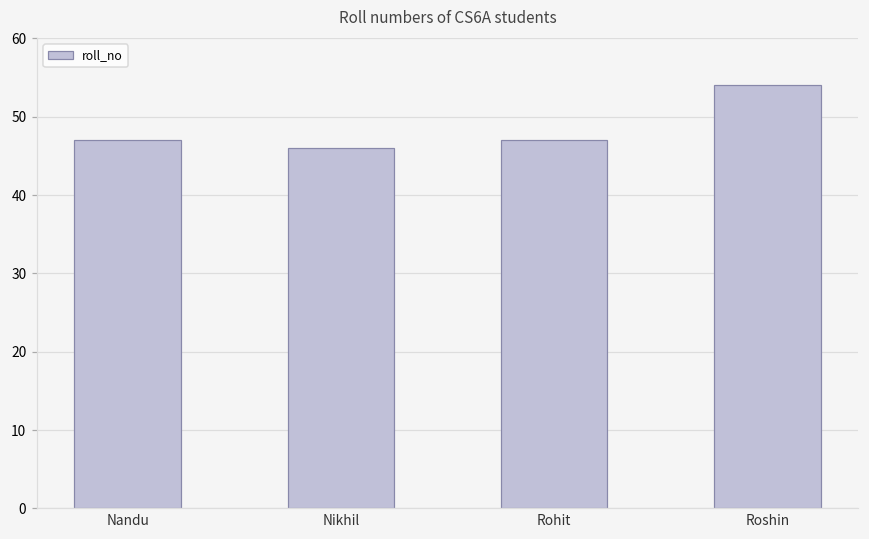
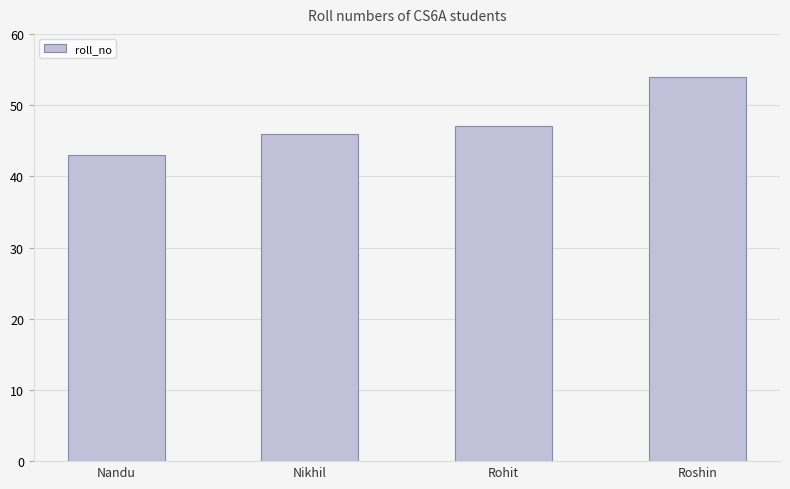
  {
-   "Nandu": 47,
+   "Nandu": 43,
    "Nikhil": 46,
    "Rohit": 47,
    "Roshin": 54
  }
